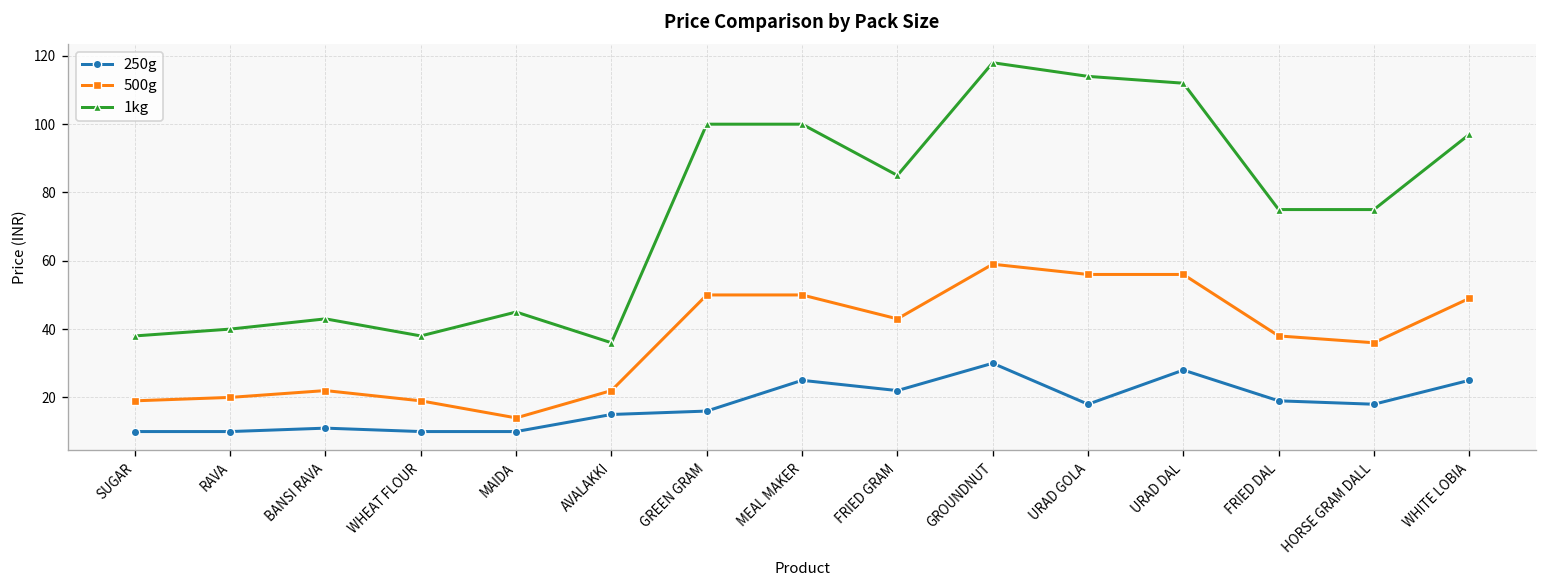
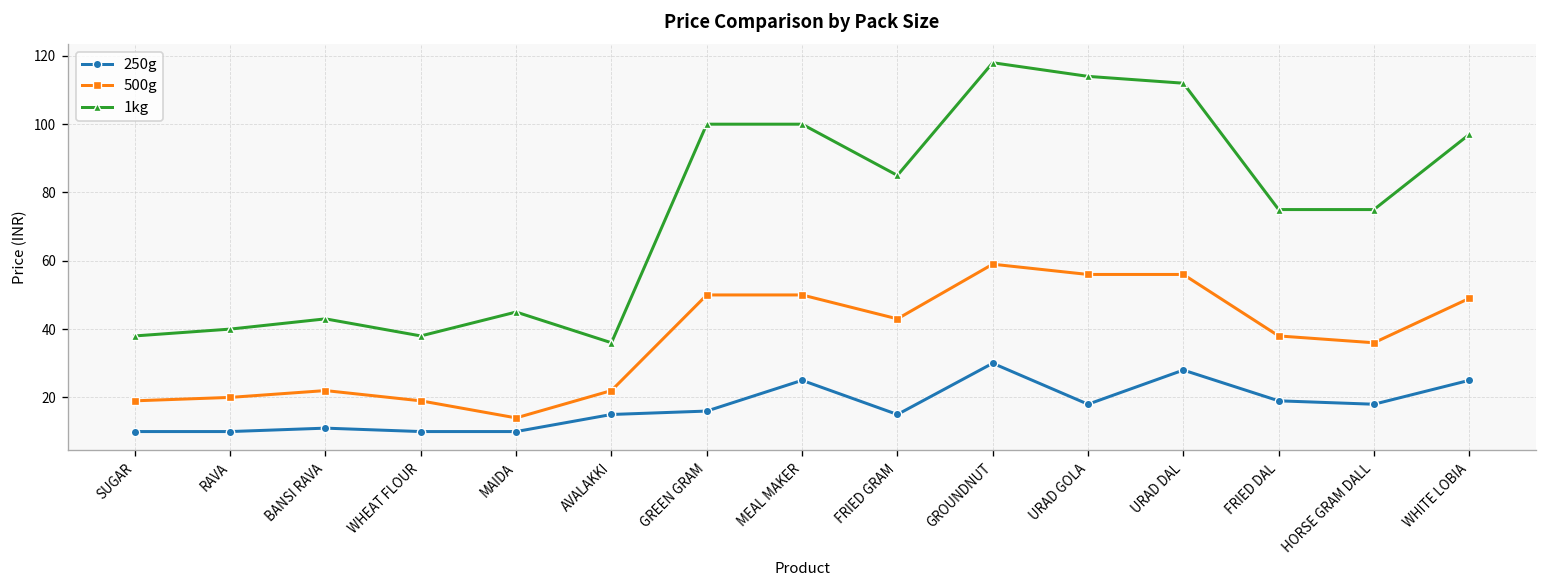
  {
    "250g": {
      "SUGAR": 10,
      "RAVA": 10,
      "BANSI RAVA": 11,
      "WHEAT FLOUR": 10,
      "MAIDA": 10,
      "AVALAKKI": 15,
      "GREEN GRAM": 16,
      "MEAL MAKER": 25,
-     "FRIED GRAM": 22,
+     "FRIED GRAM": 15,
      "GROUNDNUT": 30,
      "URAD GOLA": 18,
      "URAD DAL": 28,
      "FRIED DAL": 19,
      "HORSE GRAM DALL": 18,
      "WHITE LOBIA": 25
    },
    "500g": {
      "SUGAR": 19,
      "RAVA": 20,
      "BANSI RAVA": 22,
      "WHEAT FLOUR": 19,
      "MAIDA": 14,
      "AVALAKKI": 22,
      "GREEN GRAM": 50,
      "MEAL MAKER": 50,
      "FRIED GRAM": 43,
      "GROUNDNUT": 59,
      "URAD GOLA": 56,
      "URAD DAL": 56,
      "FRIED DAL": 38,
      "HORSE GRAM DALL": 36,
      "WHITE LOBIA": 49
    },
    "1kg": {
      "SUGAR": 38,
      "RAVA": 40,
      "BANSI RAVA": 43,
      "WHEAT FLOUR": 38,
      "MAIDA": 45,
      "AVALAKKI": 36,
      "GREEN GRAM": 100,
      "MEAL MAKER": 100,
      "FRIED GRAM": 85,
      "GROUNDNUT": 118,
      "URAD GOLA": 114,
      "URAD DAL": 112,
      "FRIED DAL": 75,
      "HORSE GRAM DALL": 75,
      "WHITE LOBIA": 97
    }
  }
